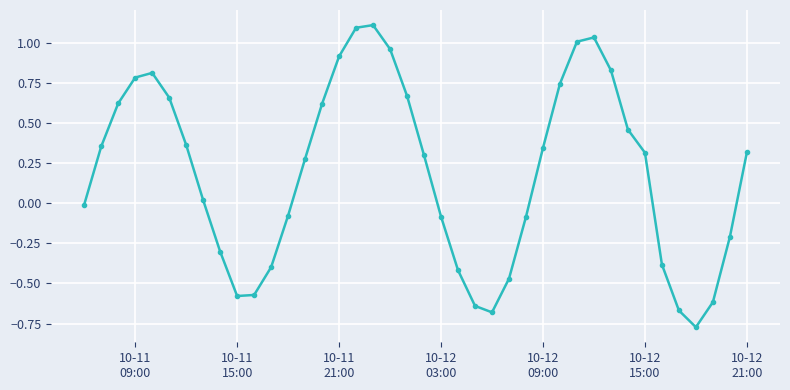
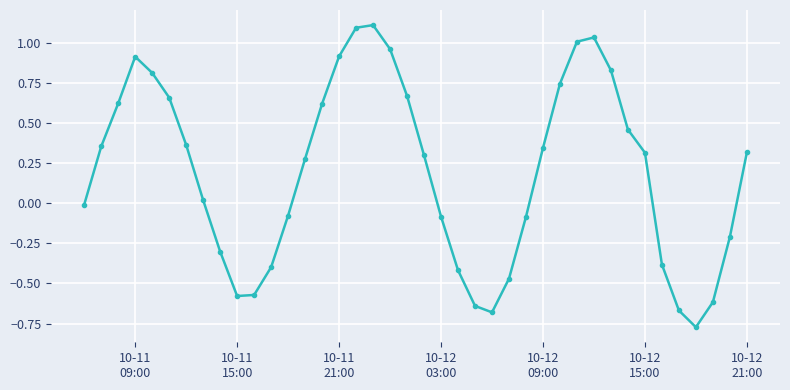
  {
-   "10-11 09:00": 0.79,
+   "10-11 09:00": 0.92,
    "10-11 15:00": -0.58,
    "10-11 21:00": 0.92,
    "10-12 03:00": -0.08,
    "10-12 09:00": 0.35,
    "10-12 15:00": 0.32,
    "10-12 21:00": 0.32
  }
